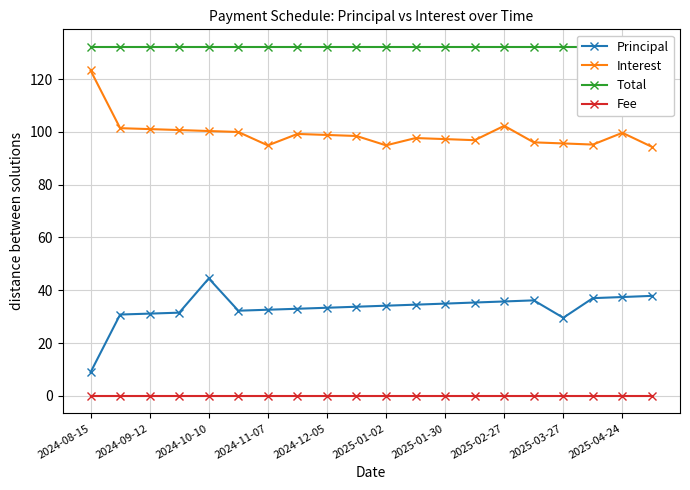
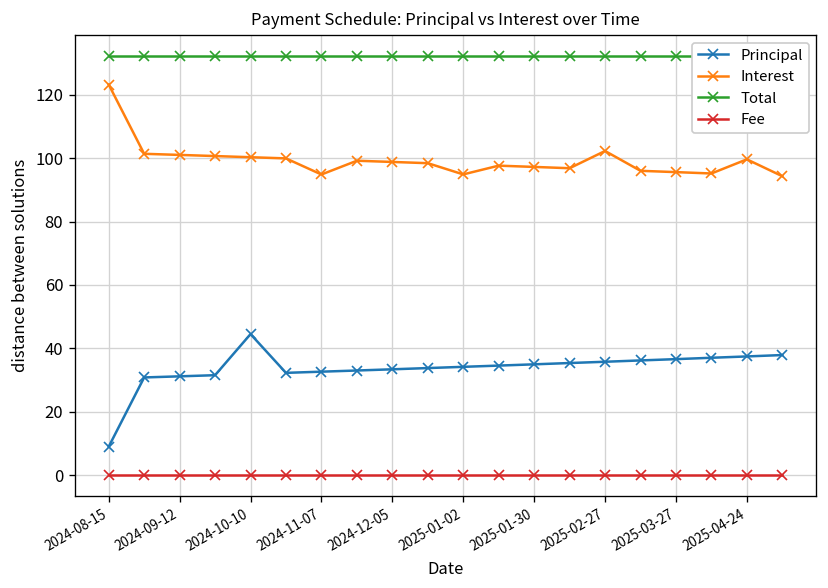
  {
    "Principal": {
      "2024-08-15": 9,
      "2024-09-12": 31,
      "2024-10-10": 45,
      "2024-11-07": 33,
      "2024-12-05": 33,
      "2025-01-02": 34,
      "2025-01-30": 35,
      "2025-02-27": 36,
-     "2025-03-27": 30,
+     "2025-03-27": 37,
      "2025-04-24": 37
    },
    "Interest": {
      "2024-08-15": 123,
      "2024-09-12": 101,
      "2024-10-10": 100,
      "2024-11-07": 95,
      "2024-12-05": 99,
      "2025-01-02": 95,
      "2025-01-30": 97,
      "2025-02-27": 102,
      "2025-03-27": 96,
      "2025-04-24": 100
    },
    "Total": {
      "2024-08-15": 132,
      "2024-09-12": 132,
      "2024-10-10": 132,
      "2024-11-07": 132,
      "2024-12-05": 132,
      "2025-01-02": 132,
      "2025-01-30": 132,
      "2025-02-27": 132,
      "2025-03-27": 132
    },
    "Fee": {
      "2024-08-15": 0,
      "2024-09-12": 0,
      "2024-10-10": 0,
      "2024-11-07": 0,
      "2024-12-05": 0,
      "2025-01-02": 0,
      "2025-01-30": 0,
      "2025-02-27": 0,
      "2025-03-27": 0,
      "2025-04-24": 0
    }
  }
